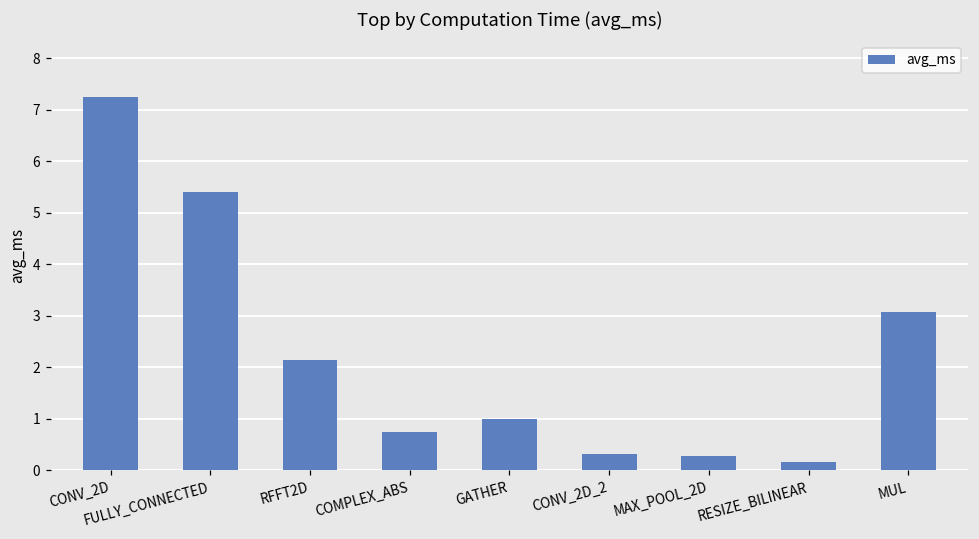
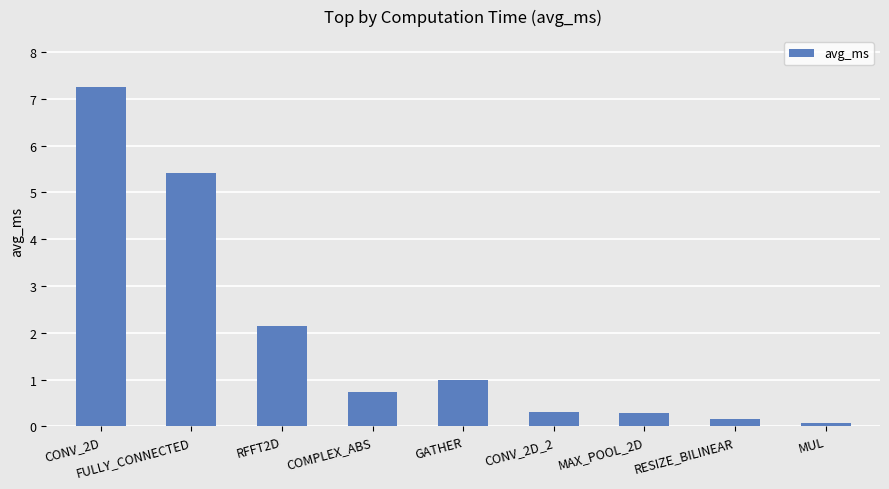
  {
    "CONV_2D": 7.3,
    "FULLY_CONNECTED": 5.4,
    "RFFT2D": 2.1,
    "COMPLEX_ABS": 0.7,
    "GATHER": 1.0,
    "CONV_2D_2": 0.3,
    "MAX_POOL_2D": 0.3,
    "RESIZE_BILINEAR": 0.2,
-   "MUL": 3.1
+   "MUL": 0.1
  }
